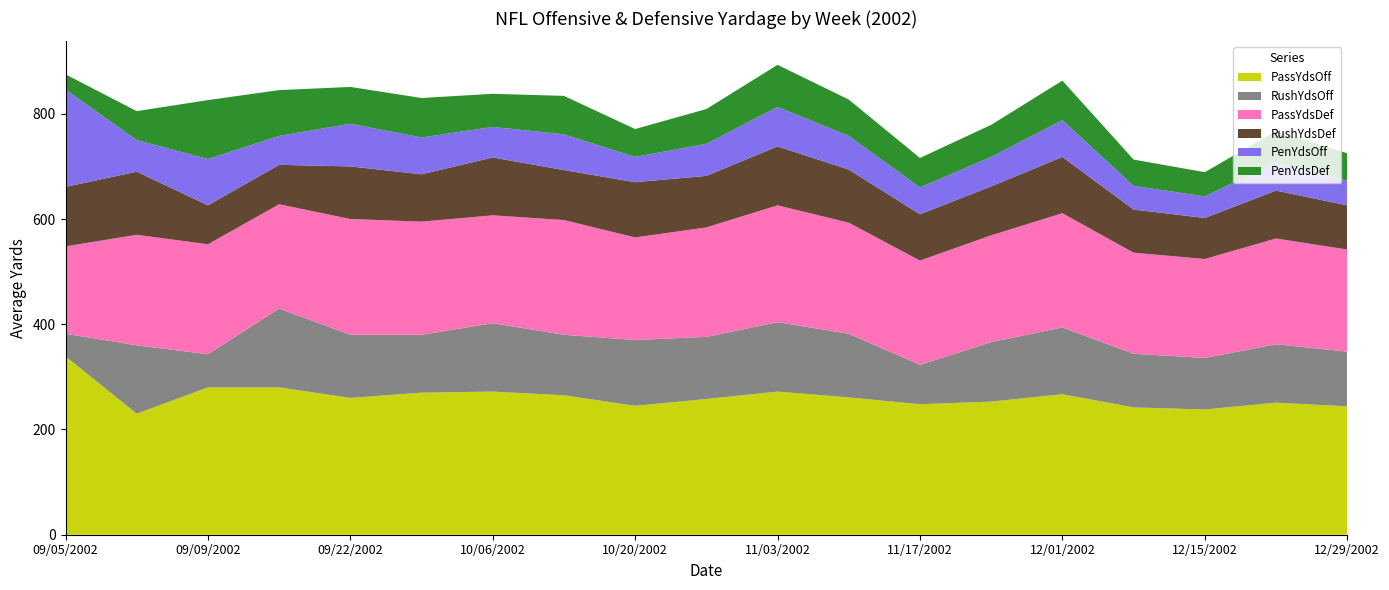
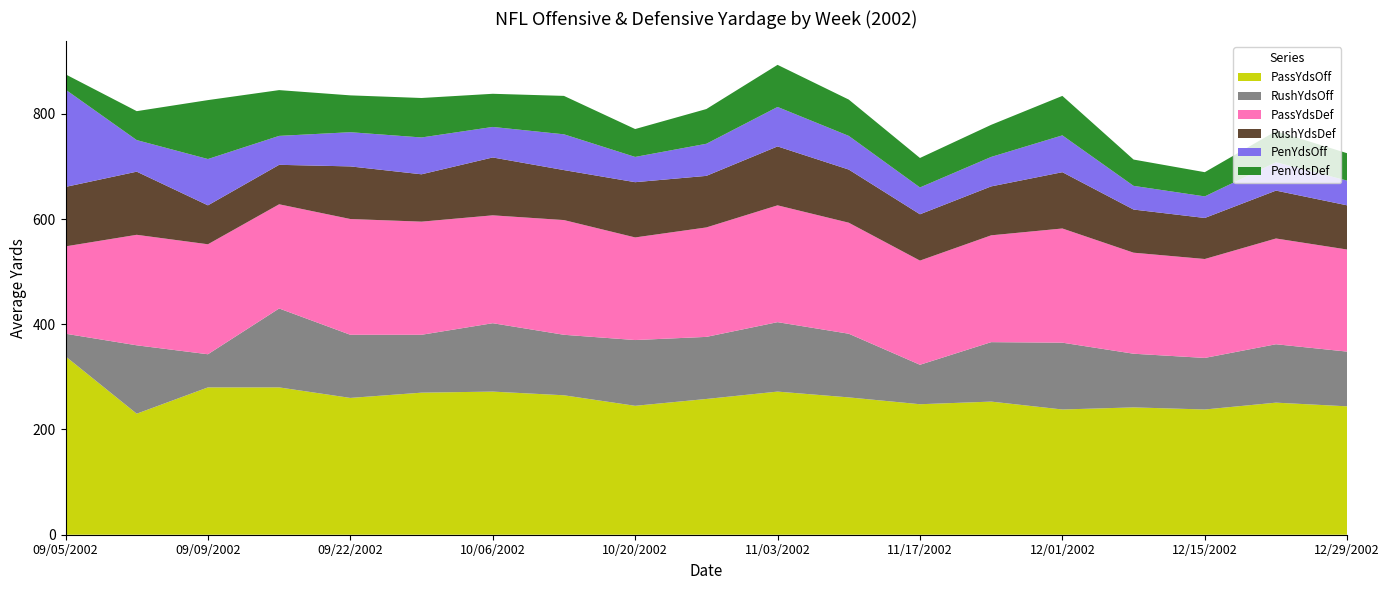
  {
    "PassYdsOff": {
      "09/05/2002": 340,
      "09/09/2002": 280,
      "09/22/2002": 260,
      "10/06/2002": 270,
      "10/20/2002": 250,
      "11/03/2002": 270,
      "11/17/2002": 250,
-     "12/01/2002": 270,
+     "12/01/2002": 240,
      "12/15/2002": 240,
      "12/29/2002": 240
    },
    "RushYdsOff": {
      "09/05/2002": 40,
      "09/09/2002": 60,
      "09/22/2002": 120,
      "10/06/2002": 130,
      "10/20/2002": 130,
      "11/03/2002": 130,
      "11/17/2002": 80,
      "12/01/2002": 130,
      "12/15/2002": 100,
      "12/29/2002": 100
    },
    "PassYdsDef": {
      "09/05/2002": 170,
      "09/09/2002": 210,
      "09/22/2002": 220,
      "10/06/2002": 210,
      "10/20/2002": 200,
      "11/03/2002": 220,
      "11/17/2002": 200,
      "12/01/2002": 220,
      "12/15/2002": 190,
      "12/29/2002": 190
    },
    "RushYdsDef": {
      "09/05/2002": 110,
      "09/09/2002": 70,
      "09/22/2002": 100,
      "10/06/2002": 110,
      "10/20/2002": 110,
      "11/03/2002": 110,
      "11/17/2002": 90,
      "12/01/2002": 110,
      "12/15/2002": 80,
      "12/29/2002": 80
    },
    "PenYdsOff": {
      "09/05/2002": 190,
      "09/09/2002": 90,
-     "09/22/2002": 80,
+     "09/22/2002": 70,
      "10/06/2002": 60,
      "10/20/2002": 50,
      "11/03/2002": 80,
      "11/17/2002": 50,
      "12/01/2002": 70,
      "12/15/2002": 40,
      "12/29/2002": 50
    },
    "PenYdsDef": {
      "09/05/2002": 30,
      "09/09/2002": 110,
      "09/22/2002": 70,
      "10/06/2002": 60,
      "10/20/2002": 50,
      "11/03/2002": 80,
      "11/17/2002": 60,
      "12/01/2002": 80,
      "12/15/2002": 50,
      "12/29/2002": 50
    }
  }
